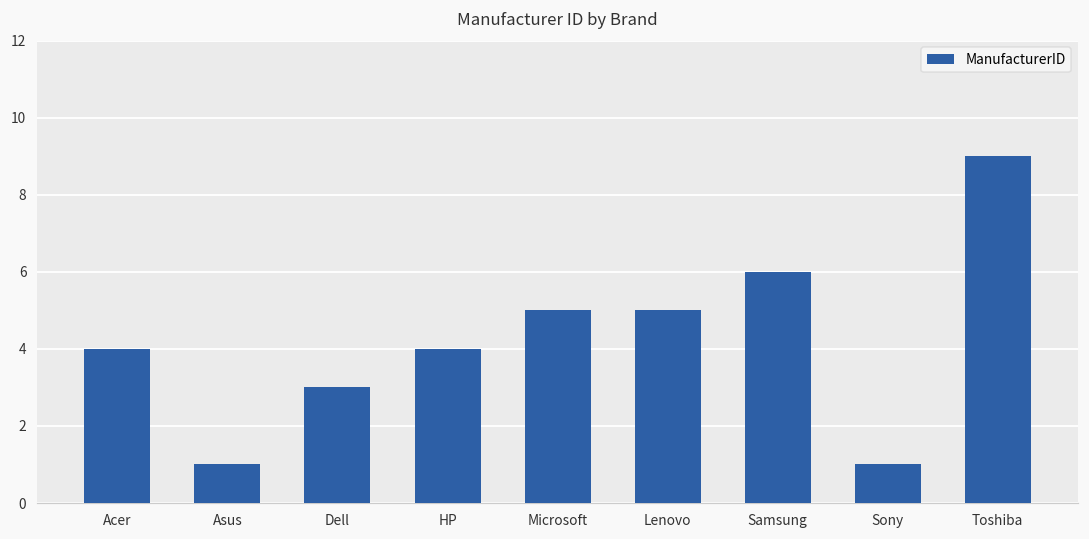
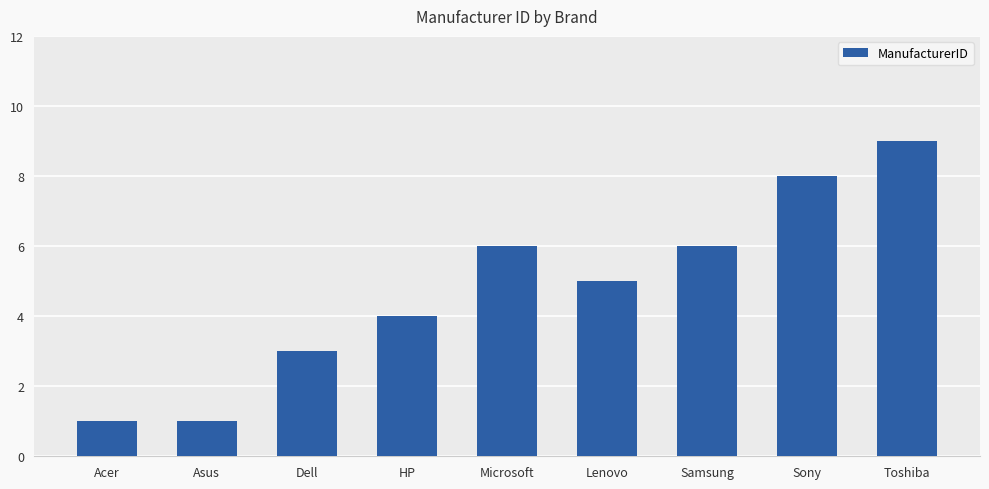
  {
-   "Acer": 4,
+   "Acer": 1,
    "Asus": 1,
    "Dell": 3,
    "HP": 4,
-   "Microsoft": 5,
+   "Microsoft": 6,
    "Lenovo": 5,
    "Samsung": 6,
-   "Sony": 1,
+   "Sony": 8,
    "Toshiba": 9
  }
